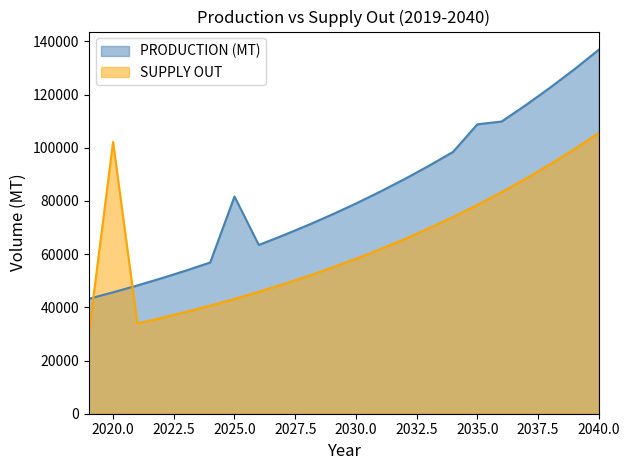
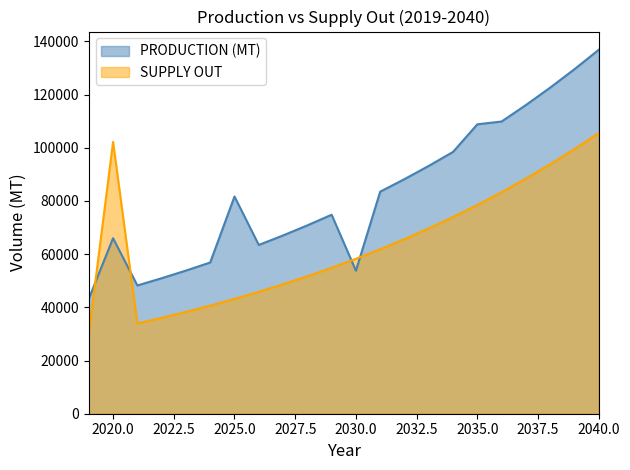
  {
    "PRODUCTION (MT)": {
-     "2020.0": 46000,
+     "2020.0": 66000,
      "2025.0": 82000,
-     "2030.0": 79000,
+     "2030.0": 54000,
      "2035.0": 109000,
      "2040.0": 137000
    },
    "SUPPLY OUT": {
      "2020.0": 102000,
      "2025.0": 43000,
      "2030.0": 58000,
      "2035.0": 78000,
      "2040.0": 106000
    }
  }
